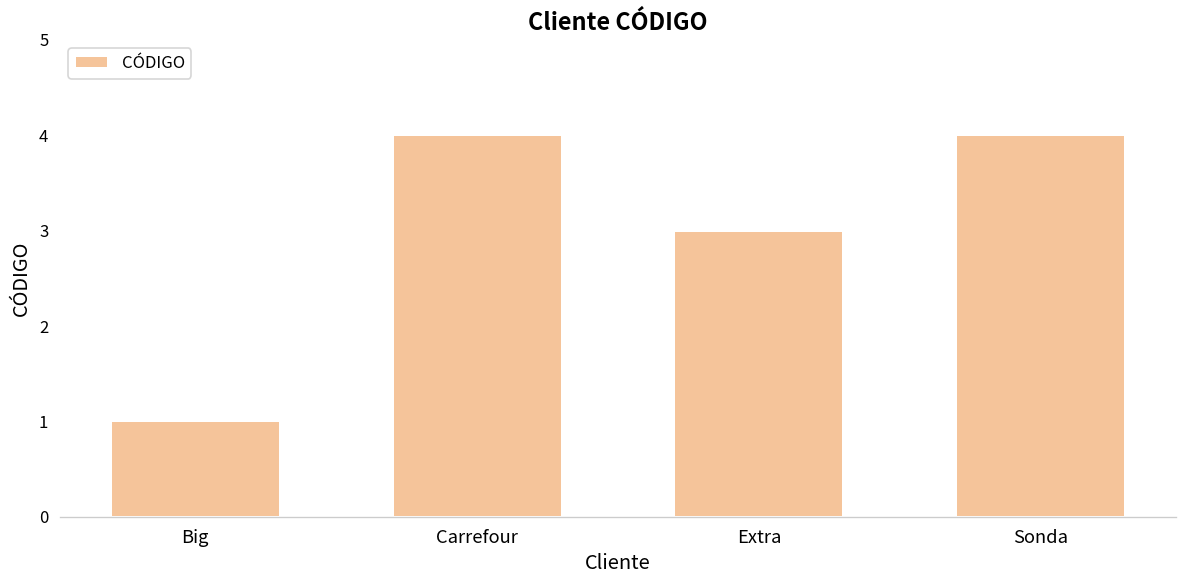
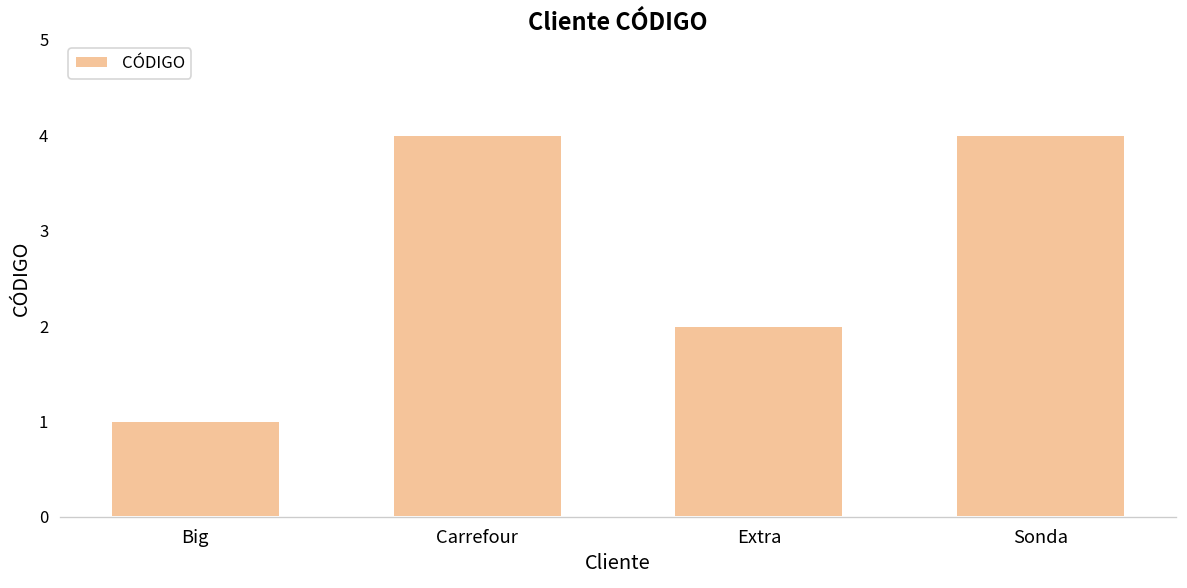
  {
    "Big": 1,
    "Carrefour": 4,
-   "Extra": 3,
+   "Extra": 2,
    "Sonda": 4
  }
